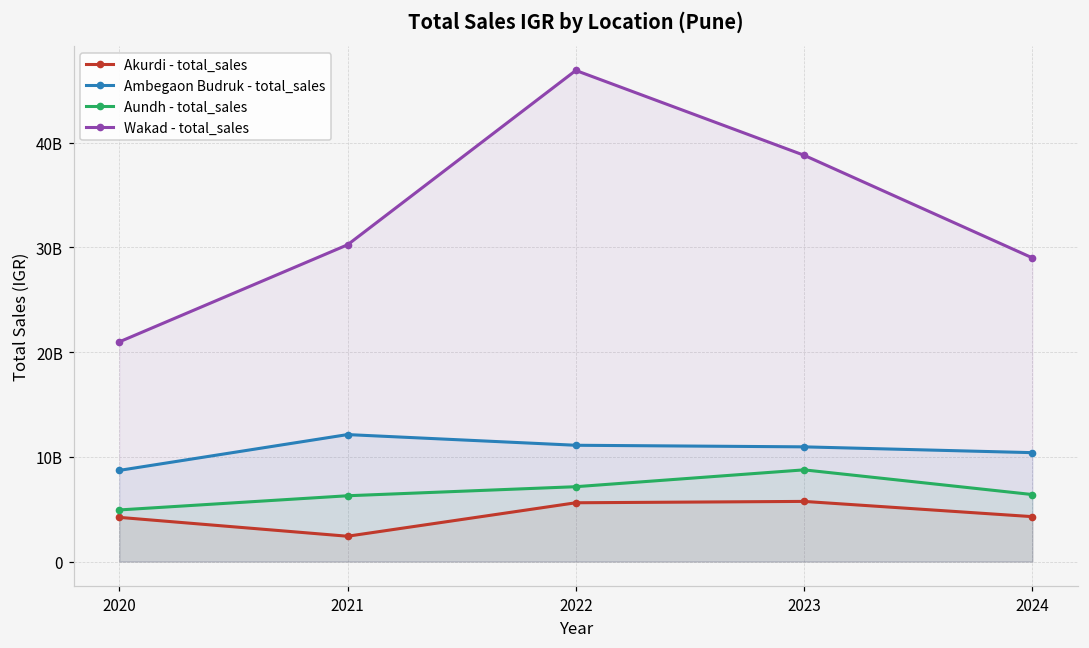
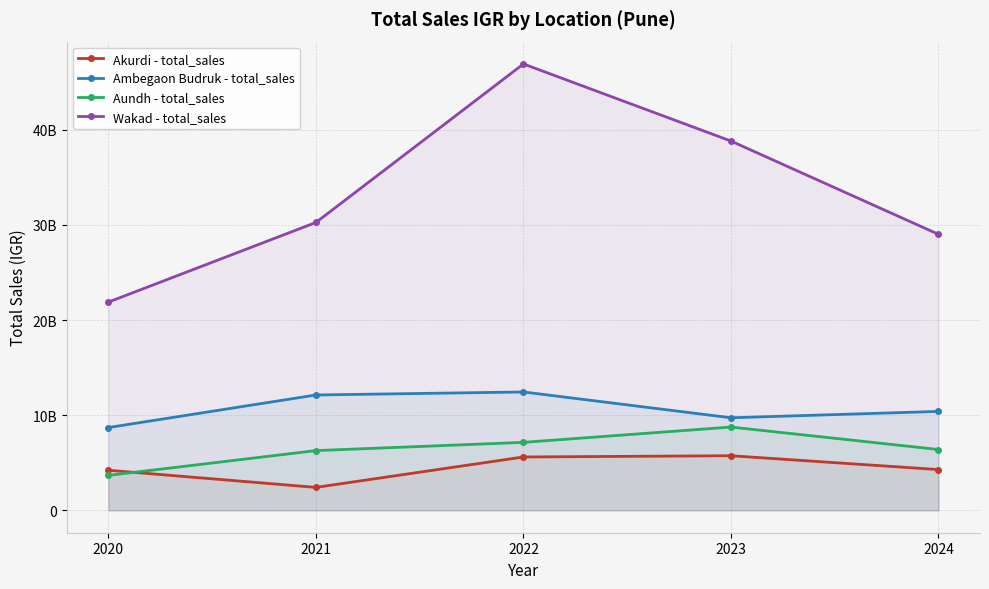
  {
    "Akurdi - total_sales": {
      "2020": 4000000000,
      "2021": 2000000000,
      "2022": 6000000000,
      "2023": 6000000000,
      "2024": 4000000000
    },
    "Ambegaon Budruk - total_sales": {
      "2020": 9000000000,
      "2021": 12000000000,
-     "2022": 11000000000,
-     "2023": 11000000000,
+     "2022": 12000000000,
+     "2023": 10000000000,
      "2024": 10000000000
    },
    "Aundh - total_sales": {
-     "2020": 5000000000,
+     "2020": 4000000000,
      "2021": 6000000000,
      "2022": 7000000000,
      "2023": 9000000000,
      "2024": 6000000000
    },
    "Wakad - total_sales": {
-     "2020": 21000000000,
+     "2020": 22000000000,
      "2021": 30000000000,
      "2022": 47000000000,
      "2023": 39000000000,
      "2024": 29000000000
    }
  }
